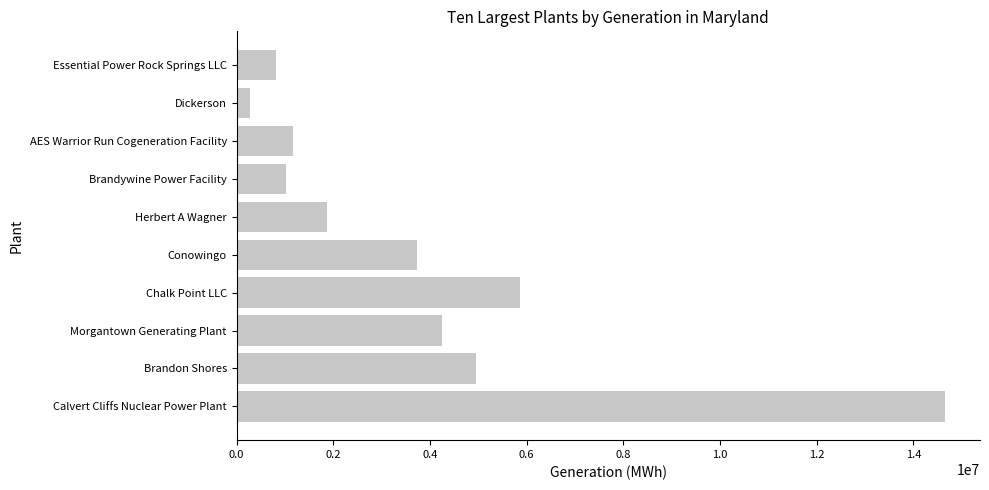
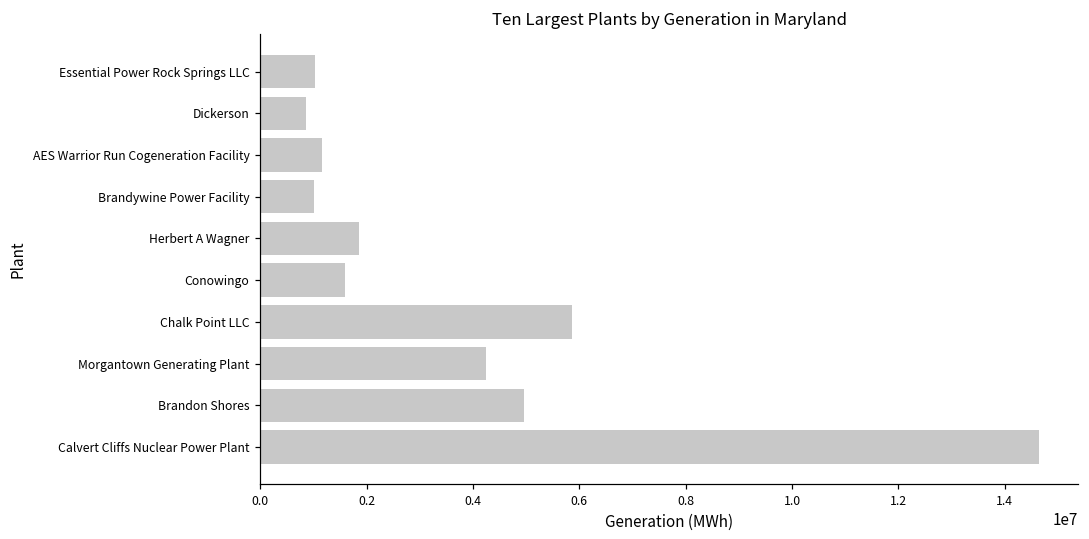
  {
-   "Essential Power Rock Springs LLC": 800000,
-   "Dickerson": 300000,
+   "Essential Power Rock Springs LLC": 1000000,
+   "Dickerson": 900000,
    "AES Warrior Run Cogeneration Facility": 1200000,
    "Brandywine Power Facility": 1000000,
    "Herbert A Wagner": 1900000,
-   "Conowingo": 3700000,
+   "Conowingo": 1600000,
    "Chalk Point LLC": 5900000,
    "Morgantown Generating Plant": 4200000,
    "Brandon Shores": 5000000,
    "Calvert Cliffs Nuclear Power Plant": 14600000
  }
